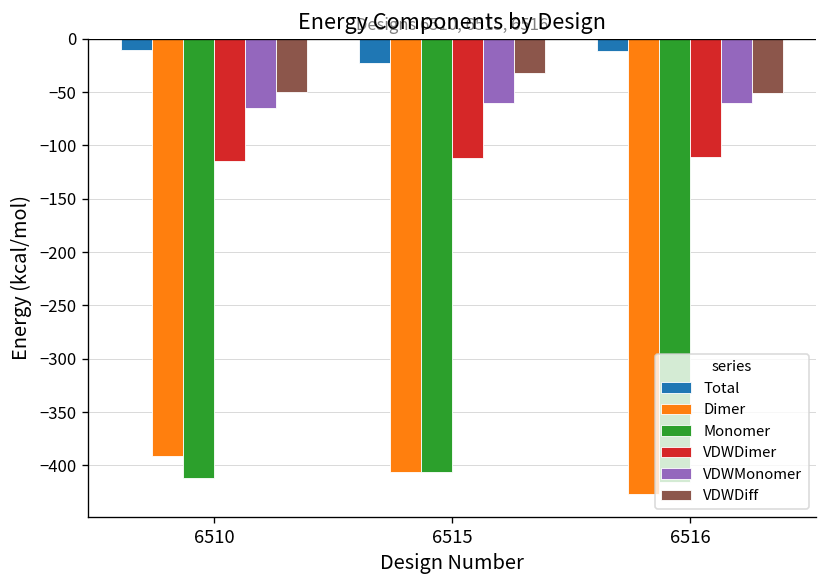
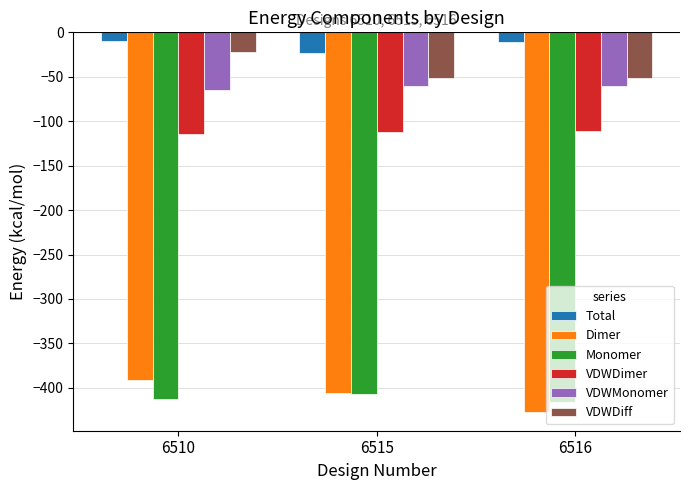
  {
    "Total": {
      "6510": -10,
      "6516": -10
    },
    "Dimer": {
      "6510": -390,
      "6515": -410,
      "6516": -430
    },
    "Monomer": {
      "6510": -410,
      "6515": -410
    },
    "VDWDimer": {
      "6510": -110,
      "6515": -110,
      "6516": -110
    },
    "VDWMonomer": {
      "6510": -60,
      "6515": -60,
      "6516": -60
    },
    "VDWDiff": {
-     "6510": -50,
-     "6515": -30,
+     "6510": -20,
+     "6515": -50,
      "6516": -50
    }
  }
